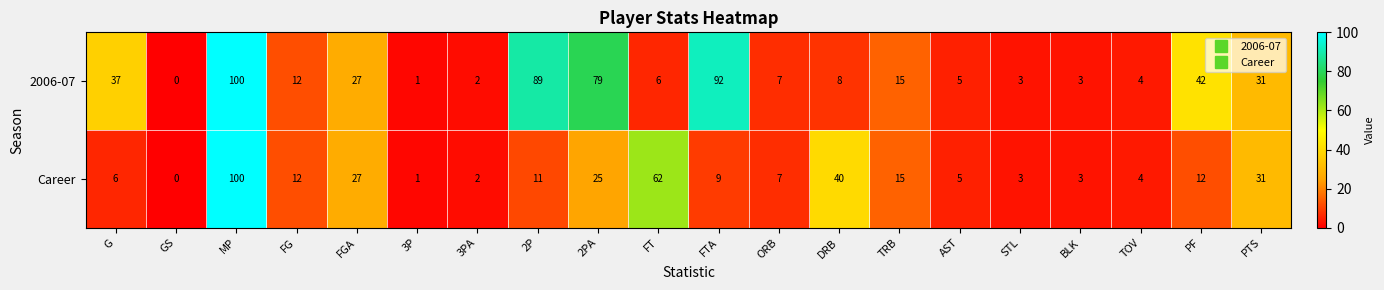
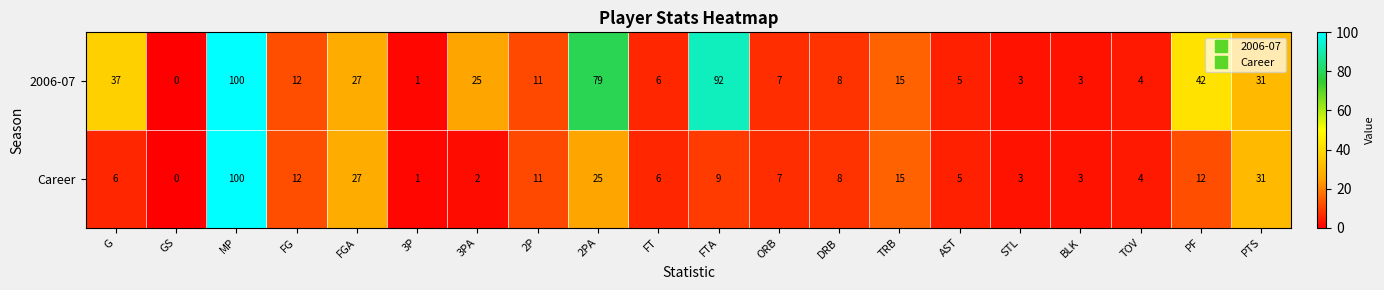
  {
    "2006-07": {
      "G": 37,
      "GS": 0,
      "MP": 100,
      "FG": 12,
      "FGA": 27,
      "3P": 1,
-     "3PA": 2,
-     "2P": 89,
+     "3PA": 25,
+     "2P": 11,
      "2PA": 79,
      "FT": 6,
      "FTA": 92,
      "ORB": 7,
      "DRB": 8,
      "TRB": 15,
      "AST": 5,
      "STL": 3,
      "BLK": 3,
      "TOV": 4,
      "PF": 42,
      "PTS": 31
    },
    "Career": {
      "G": 6,
      "GS": 0,
      "MP": 100,
      "FG": 12,
      "FGA": 27,
      "3P": 1,
      "3PA": 2,
      "2P": 11,
      "2PA": 25,
-     "FT": 62,
+     "FT": 6,
      "FTA": 9,
      "ORB": 7,
-     "DRB": 40,
+     "DRB": 8,
      "TRB": 15,
      "AST": 5,
      "STL": 3,
      "BLK": 3,
      "TOV": 4,
      "PF": 12,
      "PTS": 31
    }
  }
